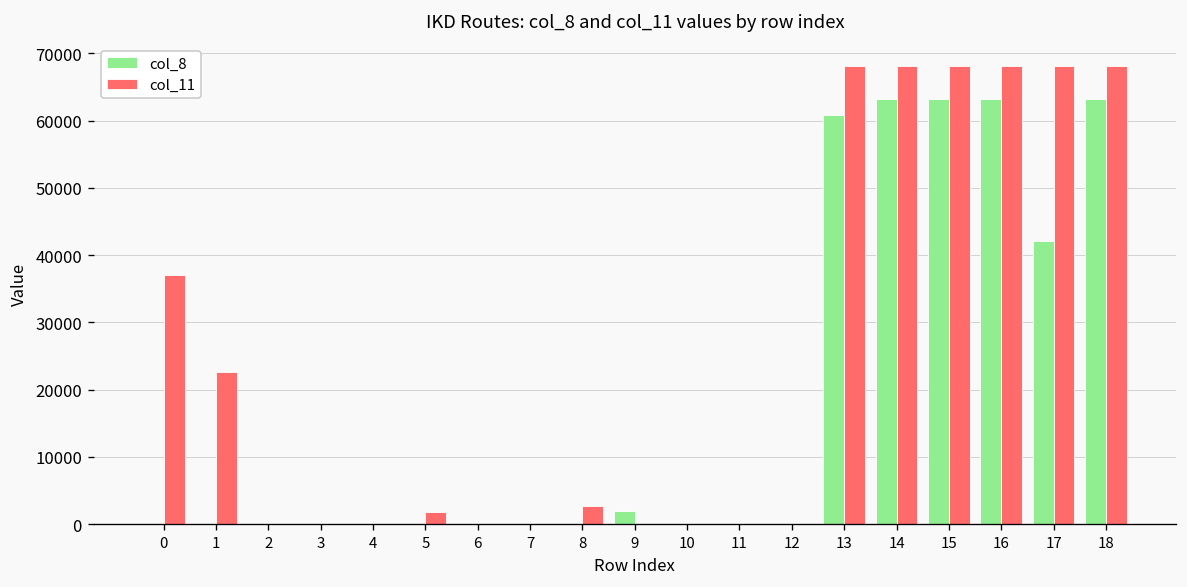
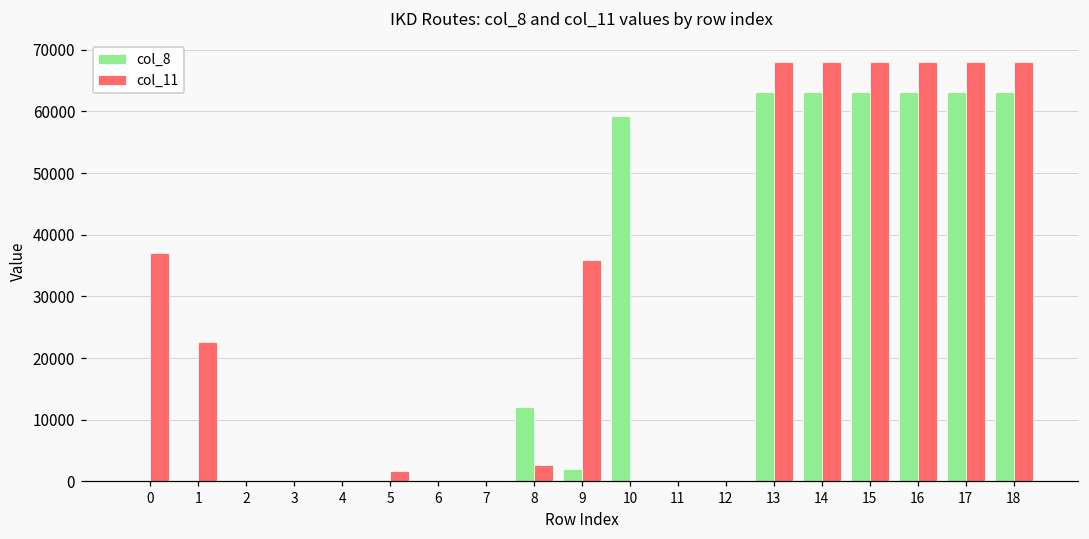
  {
    "col_8": {
      "0": 0,
      "1": 0,
      "2": 0,
      "3": 0,
      "4": 0,
      "5": 0,
      "6": 0,
      "7": 0,
-     "8": 0,
+     "8": 12000,
      "9": 2000,
-     "10": 0,
+     "10": 59000,
      "11": 0,
      "12": 0,
-     "13": 61000,
+     "13": 63000,
      "14": 63000,
      "15": 63000,
      "16": 63000,
-     "17": 42000,
+     "17": 63000,
      "18": 63000
    },
    "col_11": {
      "0": 37000,
      "1": 23000,
      "2": 0,
      "3": 0,
      "4": 0,
      "5": 2000,
      "6": 0,
      "7": 0,
      "8": 3000,
-     "9": 0,
+     "9": 36000,
      "10": 0,
      "11": 0,
      "12": 0,
      "13": 68000,
      "14": 68000,
      "15": 68000,
      "16": 68000,
      "17": 68000,
      "18": 68000
    }
  }
